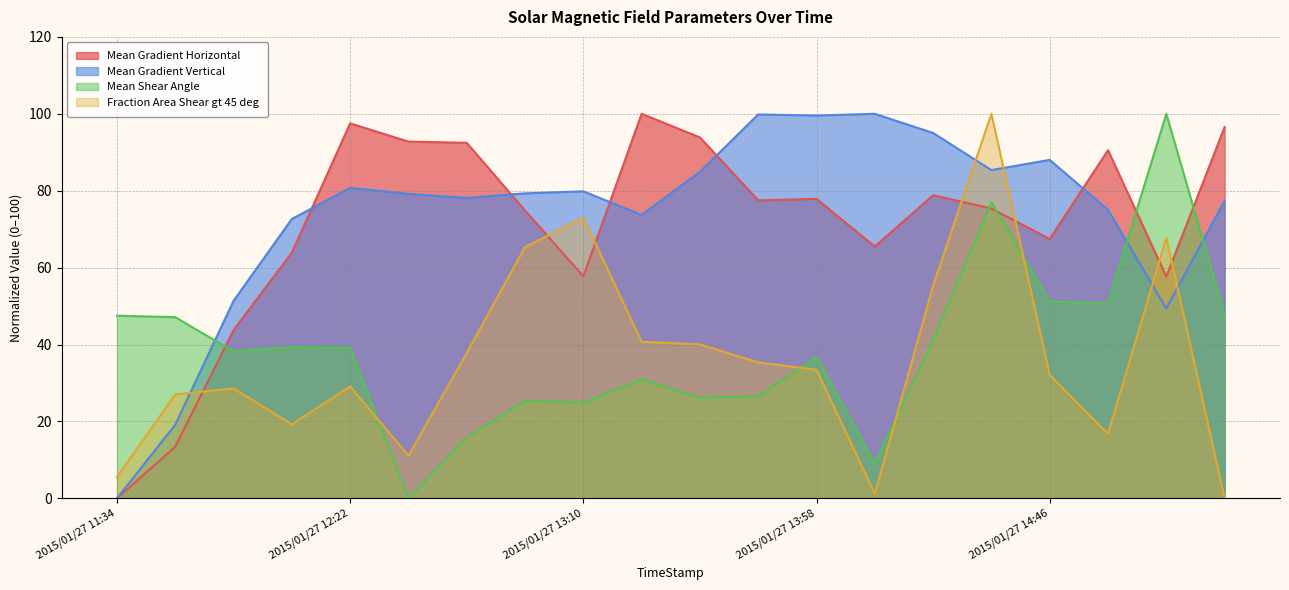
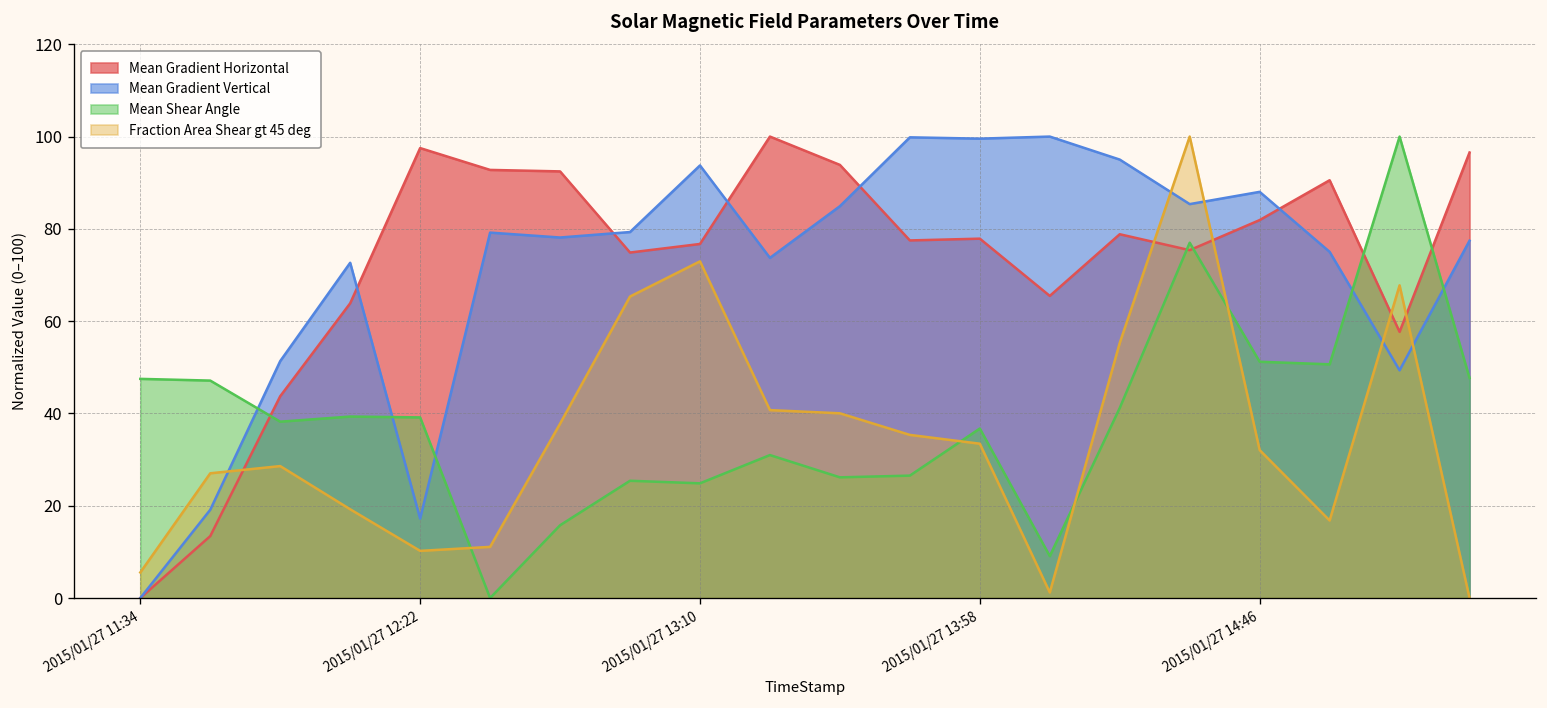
  {
    "Mean Gradient Horizontal": {
      "2015/01/27 12:22": 98,
-     "2015/01/27 13:10": 58,
+     "2015/01/27 13:10": 77,
      "2015/01/27 13:58": 78,
-     "2015/01/27 14:46": 67
+     "2015/01/27 14:46": 82
    },
    "Mean Gradient Vertical": {
-     "2015/01/27 12:22": 81,
-     "2015/01/27 13:10": 80,
+     "2015/01/27 12:22": 17,
+     "2015/01/27 13:10": 94,
      "2015/01/27 13:58": 100,
      "2015/01/27 14:46": 88
    },
    "Mean Shear Angle": {
      "2015/01/27 11:34": 47,
      "2015/01/27 12:22": 39,
      "2015/01/27 13:10": 25,
      "2015/01/27 13:58": 37,
      "2015/01/27 14:46": 51
    },
    "Fraction Area Shear gt 45 deg": {
      "2015/01/27 11:34": 6,
-     "2015/01/27 12:22": 29,
+     "2015/01/27 12:22": 10,
      "2015/01/27 13:10": 73,
      "2015/01/27 13:58": 33,
      "2015/01/27 14:46": 32
    }
  }
